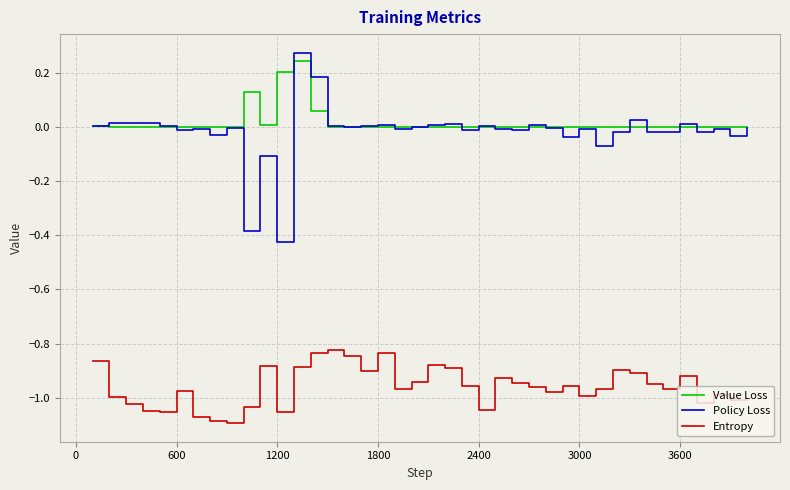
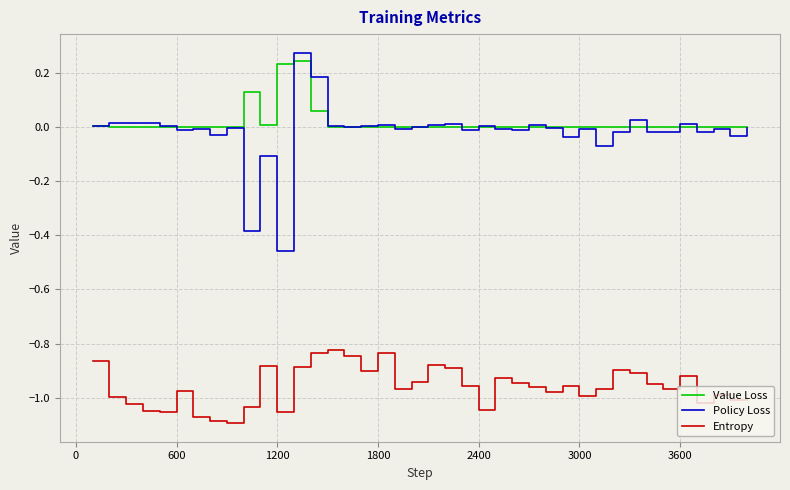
  {
    "Value Loss": {
-     "1200": 0.20,
+     "1200": 0.23,
      "3600": 0.00
    },
    "Policy Loss": {
-     "1200": -0.42,
+     "1200": -0.46,
      "3600": 0.01
    },
    "Entropy": {
      "600": -0.98,
      "1200": -1.05,
      "1800": -0.83,
      "2400": -1.04,
      "3000": -1.00,
      "3600": -0.92
    }
  }
